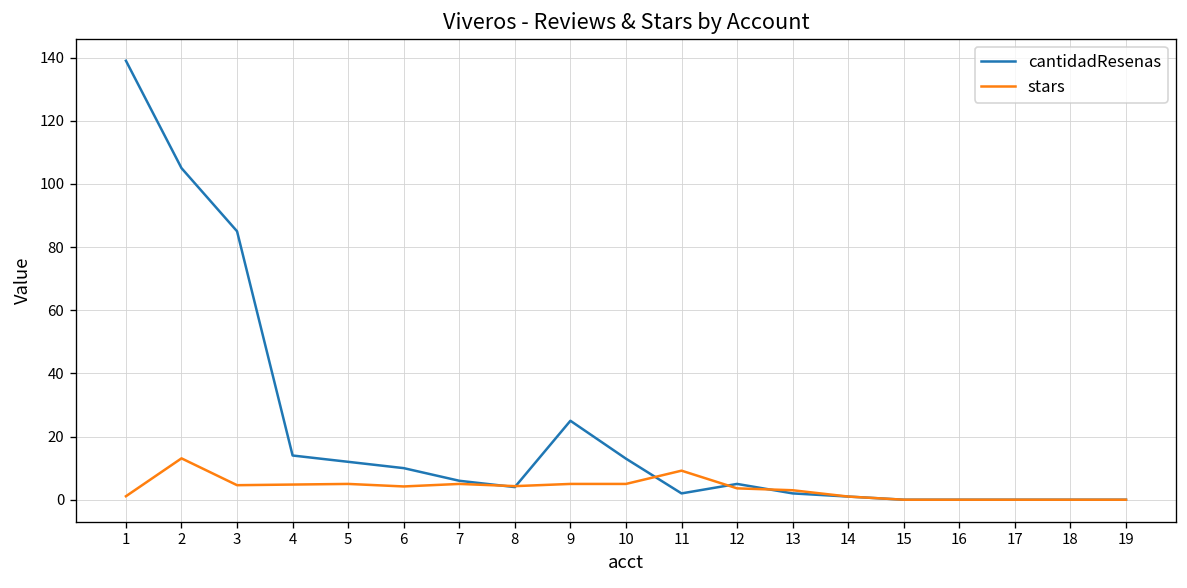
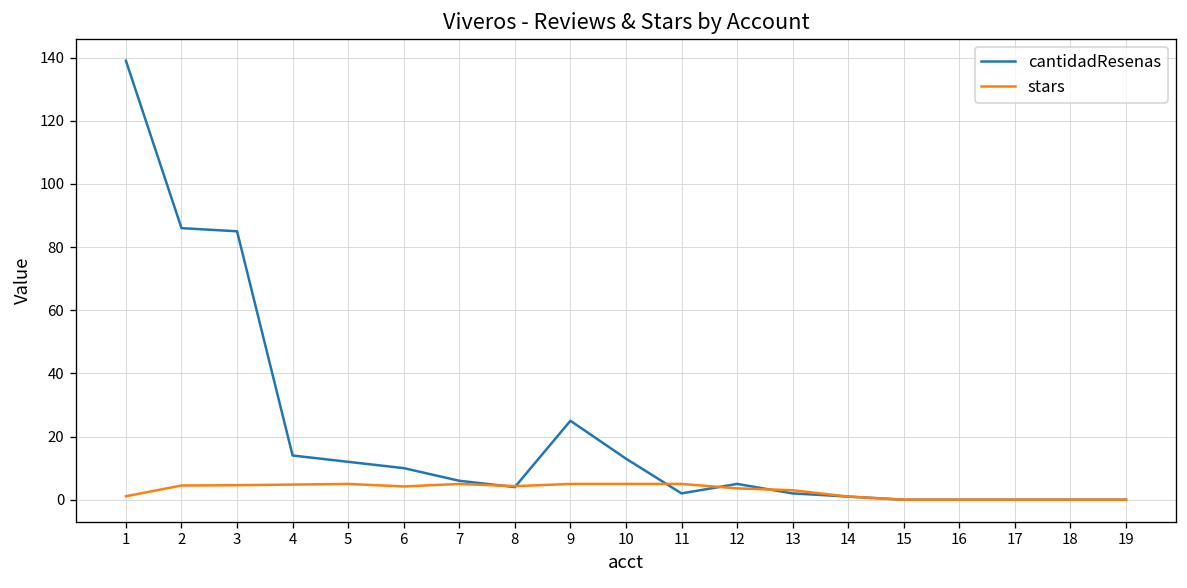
  {
    "cantidadResenas": {
      "1": 139,
-     "2": 105,
+     "2": 86,
      "3": 85,
      "4": 14,
      "5": 12,
      "6": 10,
      "7": 6,
      "9": 25,
      "10": 13,
      "11": 2,
      "12": 5,
      "13": 2
    },
    "stars": {
      "1": 1,
-     "2": 13,
+     "2": 5,
      "3": 5,
      "4": 5,
      "5": 5,
      "6": 4,
      "7": 5,
      "9": 5,
      "10": 5,
-     "11": 9,
+     "11": 5,
      "12": 4,
      "13": 3
    }
  }
